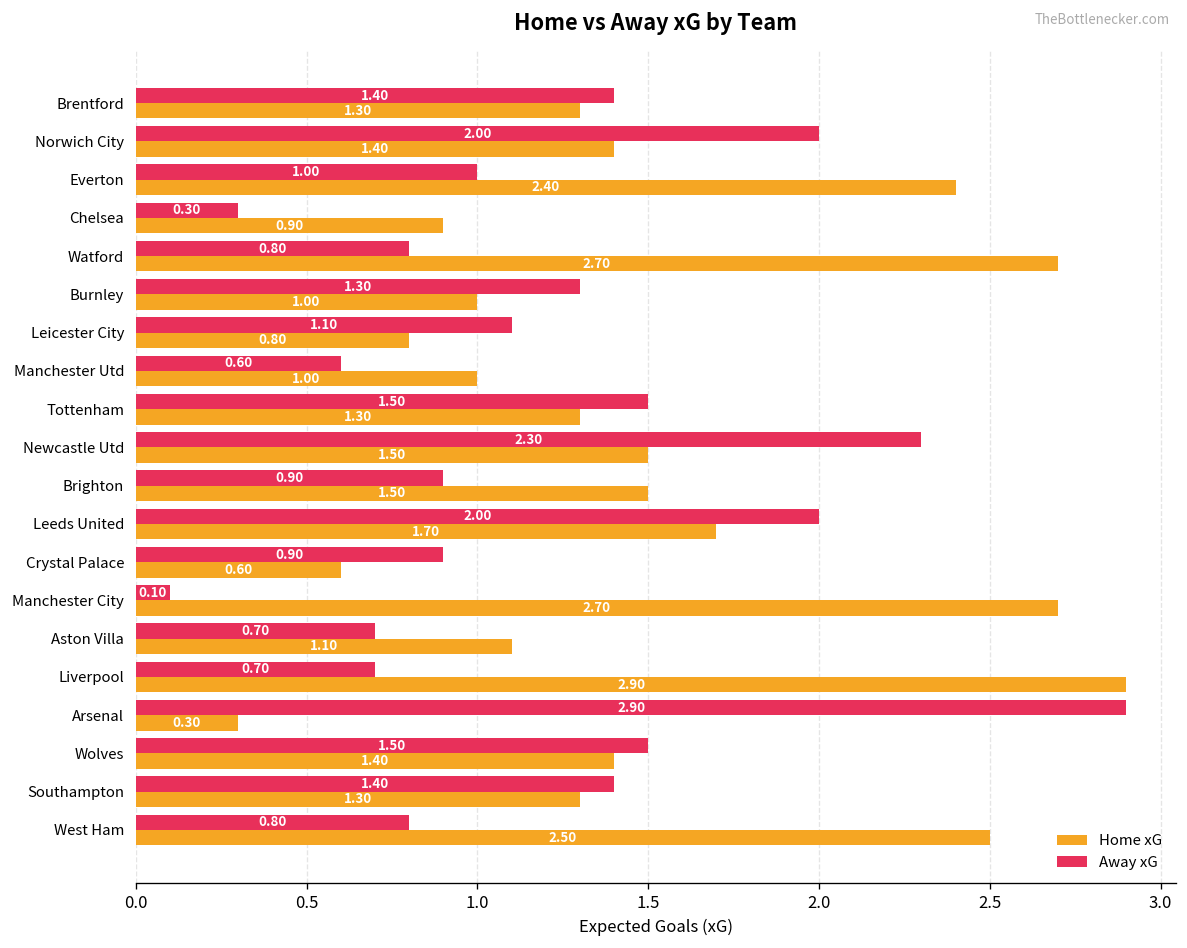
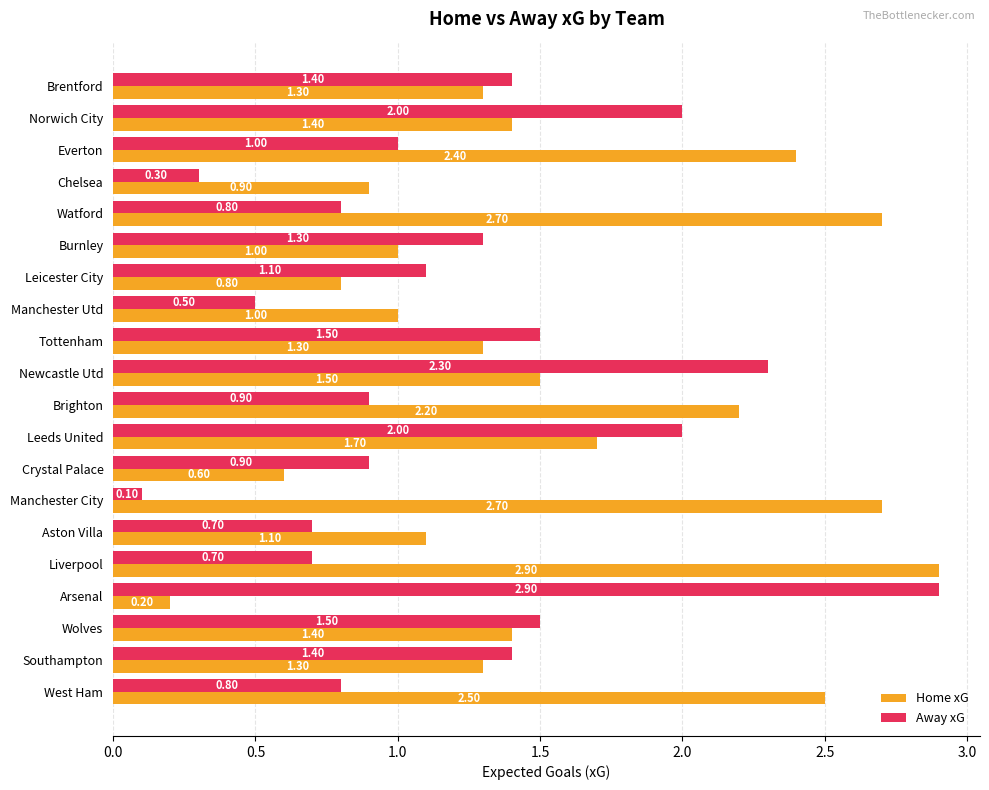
  {
    "Home xG": {
      "Brentford": 1.30,
      "Norwich City": 1.40,
      "Everton": 2.40,
      "Chelsea": 0.90,
      "Watford": 2.70,
      "Burnley": 1.00,
      "Leicester City": 0.80,
      "Manchester Utd": 1.00,
      "Tottenham": 1.30,
      "Newcastle Utd": 1.50,
-     "Brighton": 1.50,
+     "Brighton": 2.20,
      "Leeds United": 1.70,
      "Crystal Palace": 0.60,
      "Manchester City": 2.70,
      "Aston Villa": 1.10,
      "Liverpool": 2.90,
-     "Arsenal": 0.30,
+     "Arsenal": 0.20,
      "Wolves": 1.40,
      "Southampton": 1.30,
      "West Ham": 2.50
    },
    "Away xG": {
      "Brentford": 1.40,
      "Norwich City": 2.00,
      "Everton": 1.00,
      "Chelsea": 0.30,
      "Watford": 0.80,
      "Burnley": 1.30,
      "Leicester City": 1.10,
-     "Manchester Utd": 0.60,
+     "Manchester Utd": 0.50,
      "Tottenham": 1.50,
      "Newcastle Utd": 2.30,
      "Brighton": 0.90,
      "Leeds United": 2.00,
      "Crystal Palace": 0.90,
      "Manchester City": 0.10,
      "Aston Villa": 0.70,
      "Liverpool": 0.70,
      "Arsenal": 2.90,
      "Wolves": 1.50,
      "Southampton": 1.40,
      "West Ham": 0.80
    }
  }
